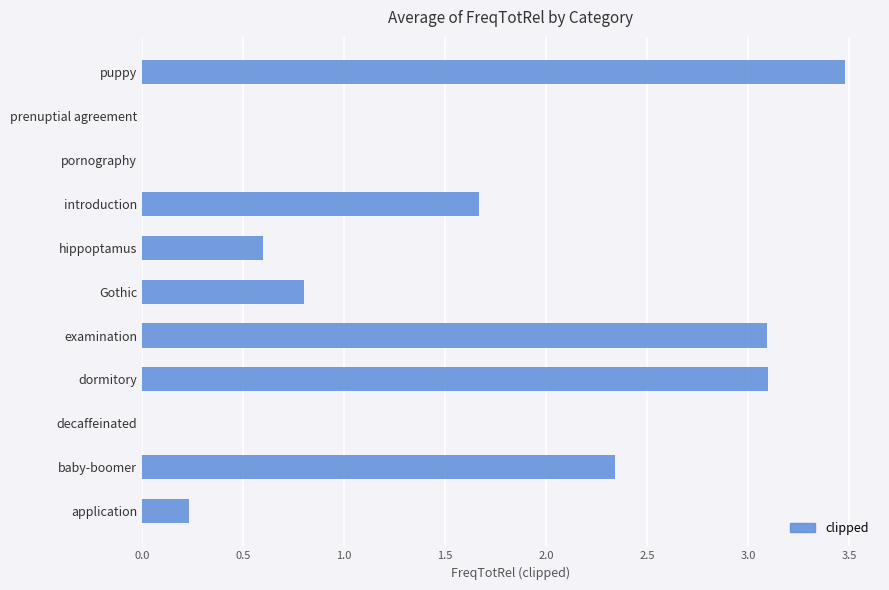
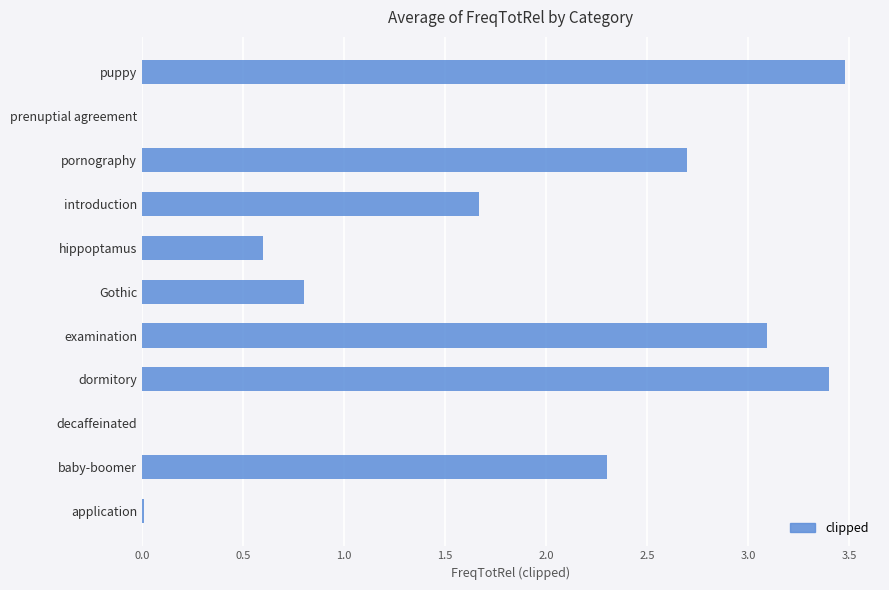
  {
    "puppy": 3.48,
-   "pornography": 0.00,
+   "pornography": 2.70,
    "introduction": 1.67,
    "hippoptamus": 0.60,
    "Gothic": 0.80,
    "examination": 3.10,
-   "dormitory": 3.1,
-   "baby-boomer": 2.34,
-   "application": 0.23
+   "dormitory": 3.4,
+   "baby-boomer": 2.30,
+   "application": 0.01
  }
